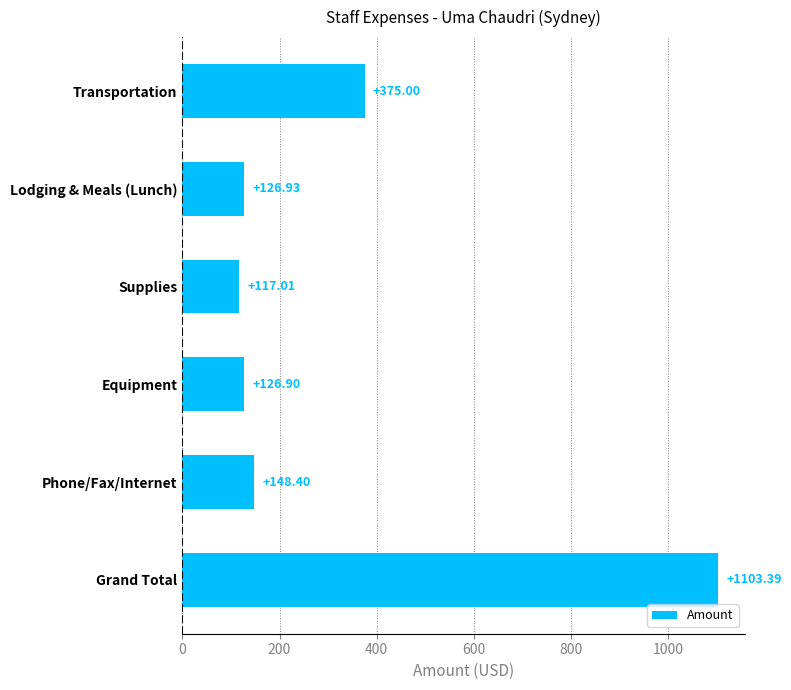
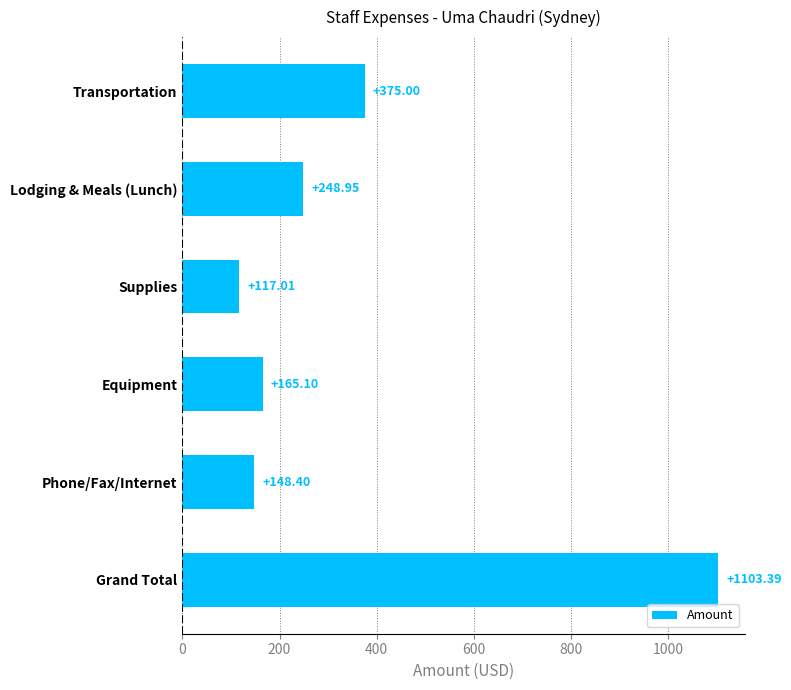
  {
    "Transportation": "+375.00",
-   "Lodging & Meals (Lunch)": "+126.93",
+   "Lodging & Meals (Lunch)": "+248.95",
    "Supplies": "+117.01",
-   "Equipment": "+126.90",
+   "Equipment": "+165.10",
    "Phone/Fax/Internet": "+148.40",
    "Grand Total": "+1103.39"
  }
